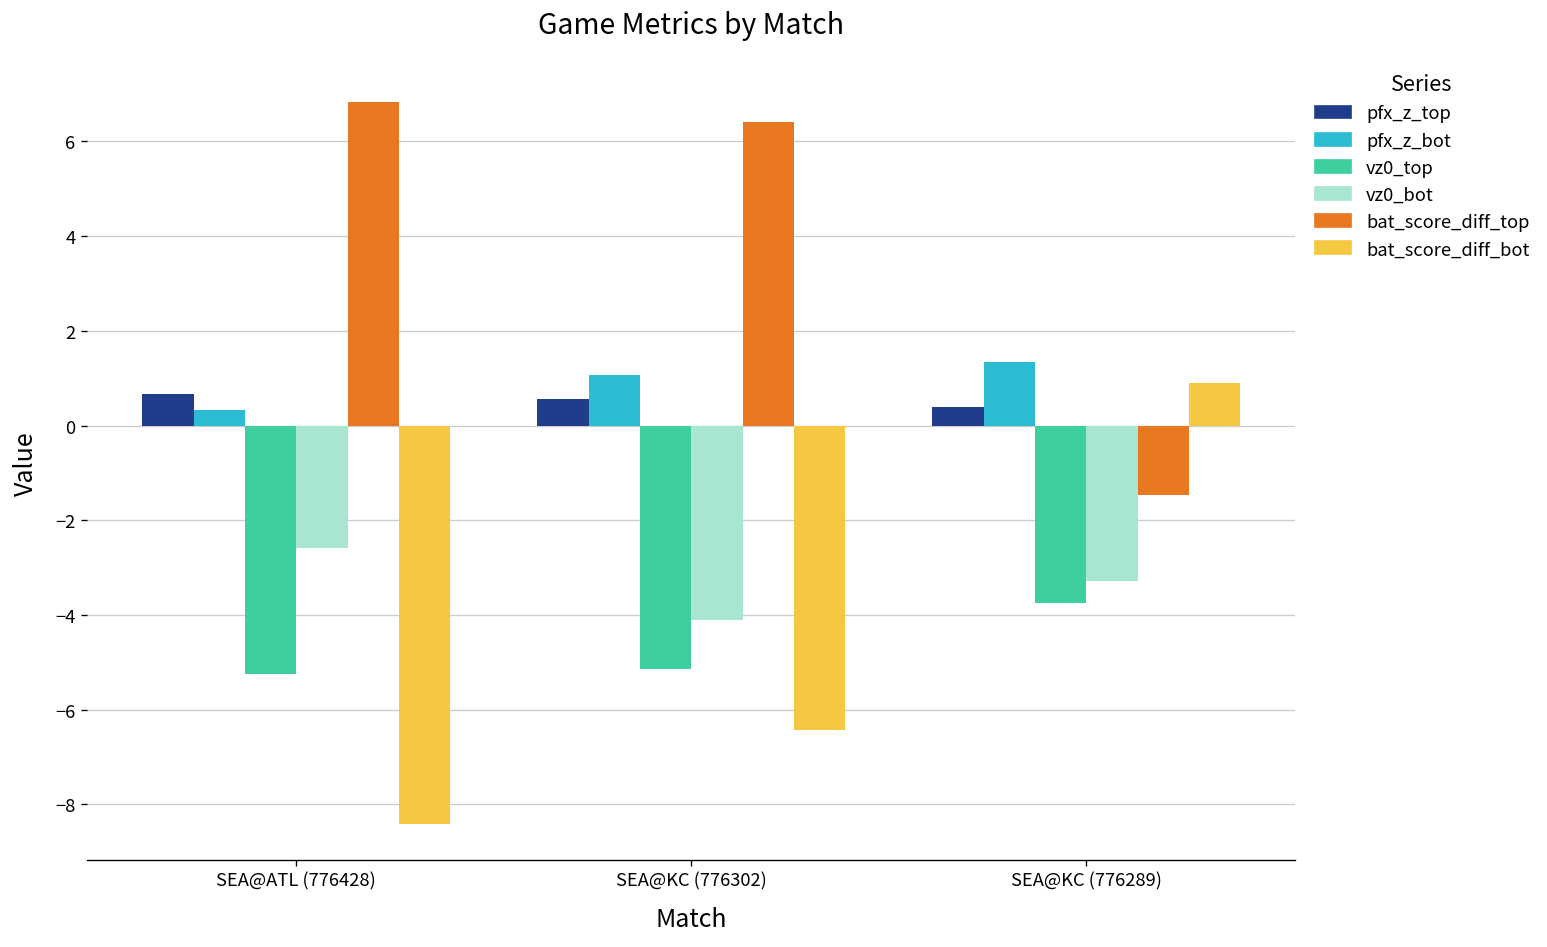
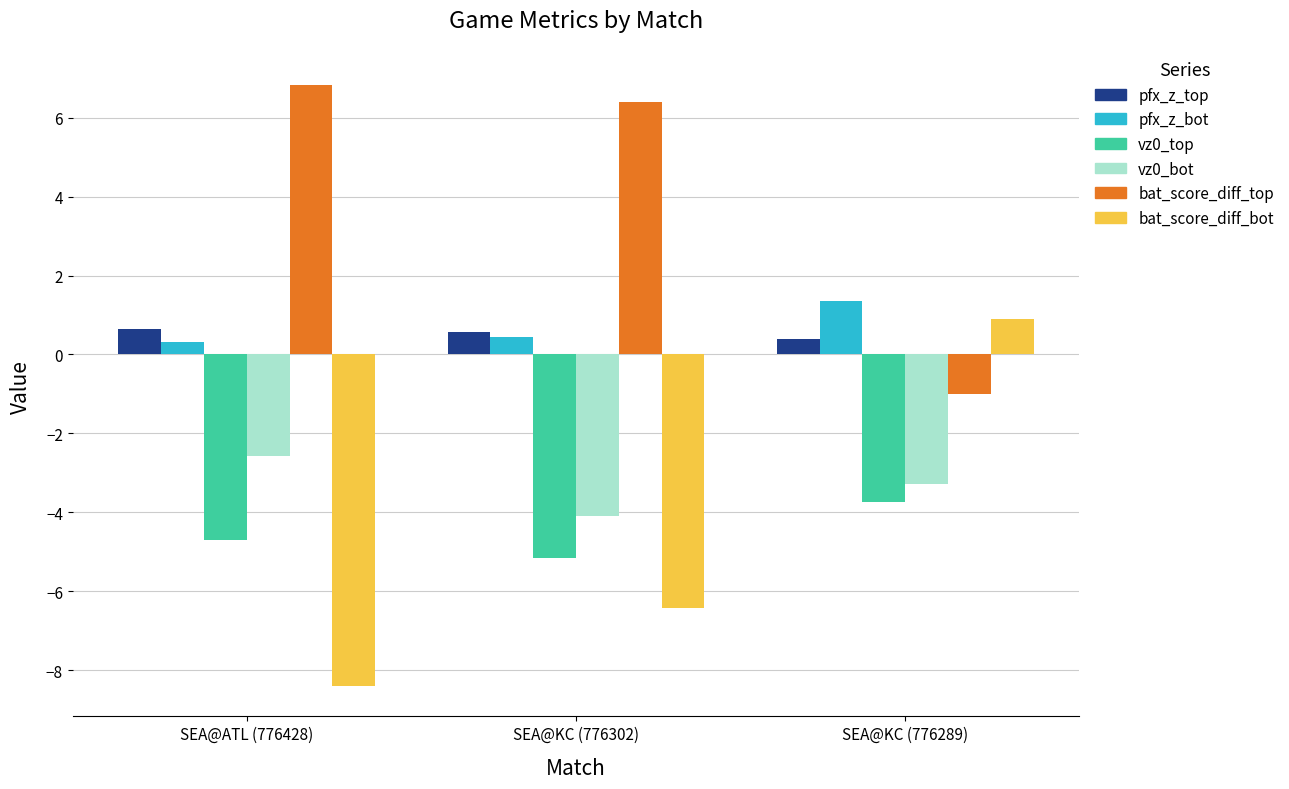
  {
    "pfx_z_top": {
      "SEA@ATL (776428)": 0.7,
      "SEA@KC (776302)": 0.6,
      "SEA@KC (776289)": 0.4
    },
    "pfx_z_bot": {
      "SEA@ATL (776428)": 0.3,
-     "SEA@KC (776302)": 1.1,
+     "SEA@KC (776302)": 0.4,
      "SEA@KC (776289)": 1.4
    },
    "vz0_top": {
-     "SEA@ATL (776428)": -5.3,
+     "SEA@ATL (776428)": -4.7,
      "SEA@KC (776302)": -5.1,
      "SEA@KC (776289)": -3.8
    },
    "vz0_bot": {
      "SEA@ATL (776428)": -2.6,
      "SEA@KC (776302)": -4.1,
      "SEA@KC (776289)": -3.3
    },
    "bat_score_diff_top": {
      "SEA@ATL (776428)": 6.8,
      "SEA@KC (776302)": 6.4,
-     "SEA@KC (776289)": -1.5
+     "SEA@KC (776289)": -1.0
    },
    "bat_score_diff_bot": {
      "SEA@ATL (776428)": -8.4,
      "SEA@KC (776302)": -6.4,
      "SEA@KC (776289)": 0.9
    }
  }
